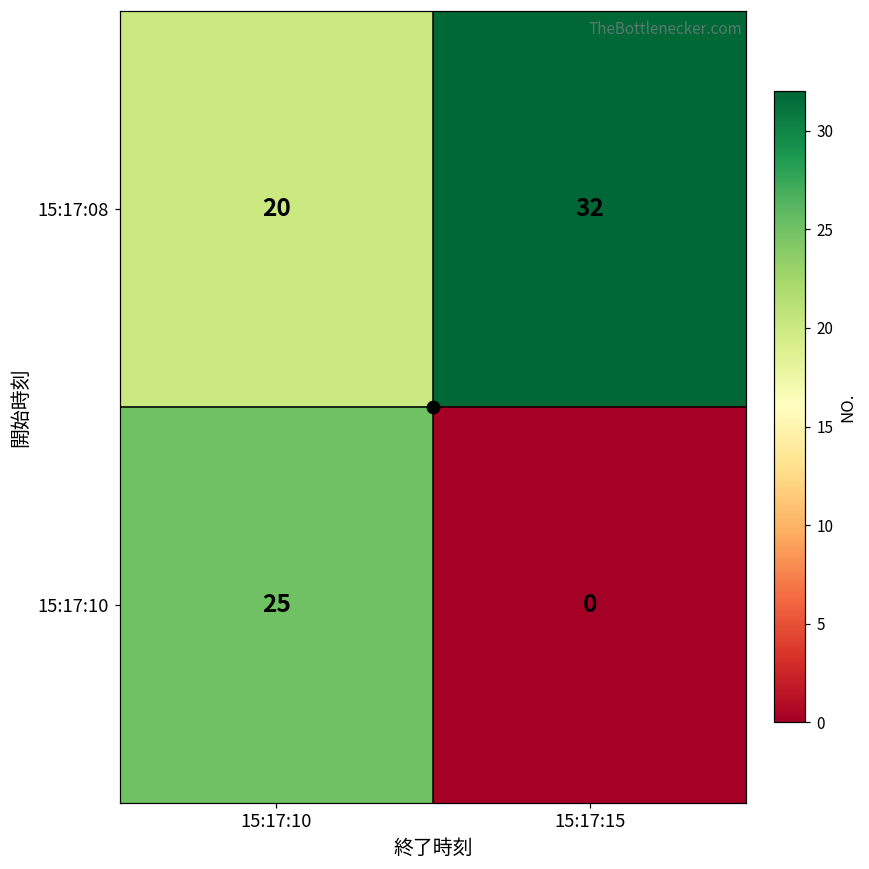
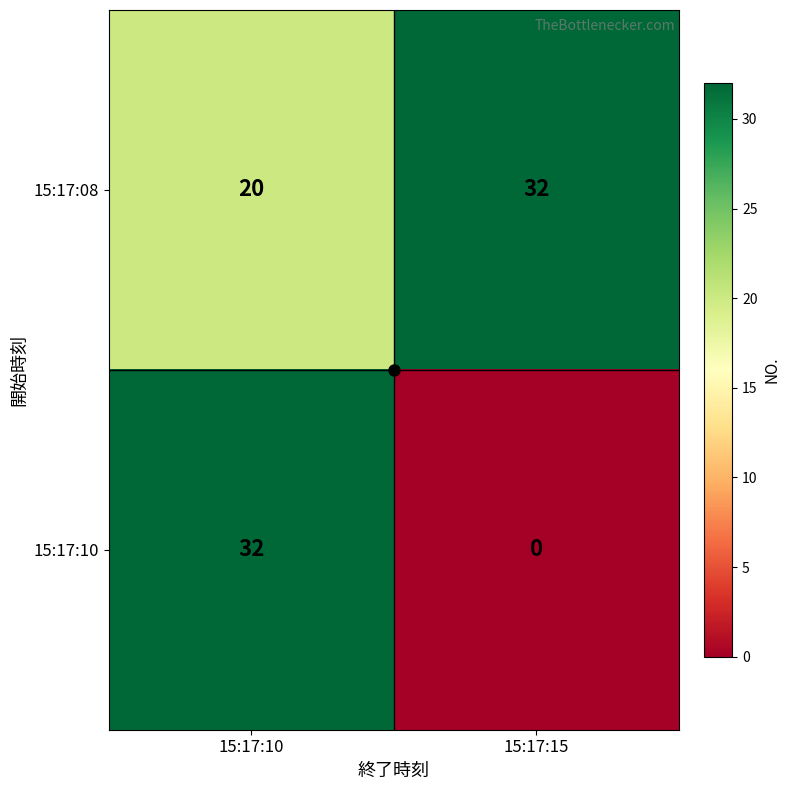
  {
    "15:17:08": {
      "15:17:10": 20,
      "15:17:15": 32
    },
    "15:17:10": {
-     "15:17:10": 25,
+     "15:17:10": 32,
      "15:17:15": 0
    }
  }
